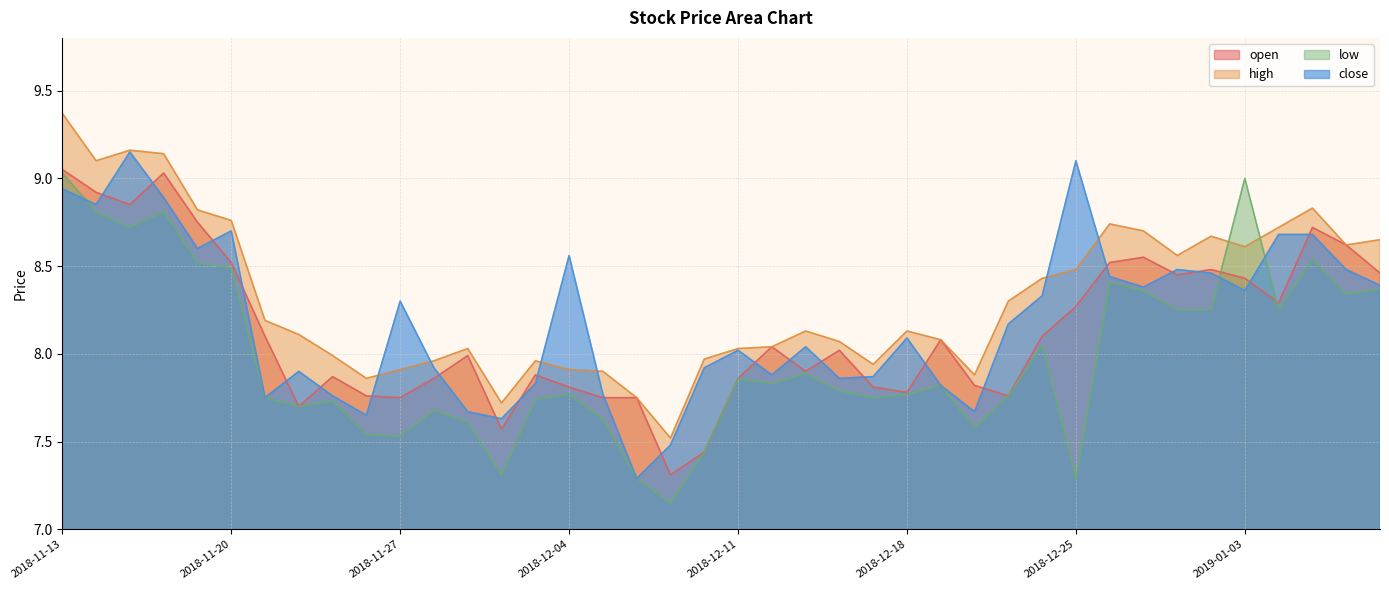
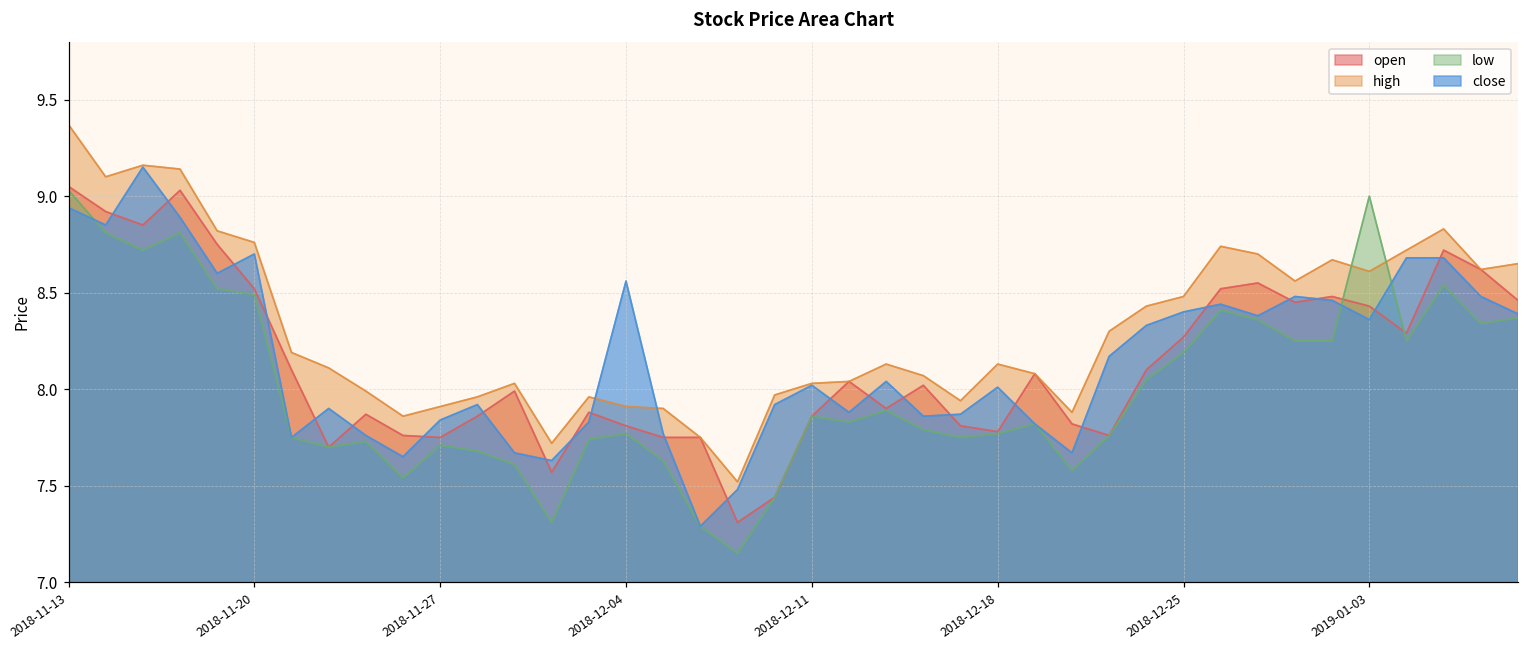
  {
    "low": {
      "2018-11-13": 9.03,
      "2018-11-20": 8.49,
-     "2018-11-27": 7.53,
+     "2018-11-27": 7.71,
      "2018-12-04": 7.77,
-     "2018-12-25": 7.29,
+     "2018-12-25": 8.19,
      "2019-01-03": 9.00
    },
    "close": {
      "2018-11-13": 8.94,
      "2018-11-20": 8.70,
-     "2018-11-27": 8.30,
+     "2018-11-27": 7.84,
      "2018-12-04": 8.56,
-     "2018-12-18": 8.09,
-     "2018-12-25": 9.1,
+     "2018-12-18": 8.01,
+     "2018-12-25": 8.4,
      "2019-01-03": 8.36
    }
  }
